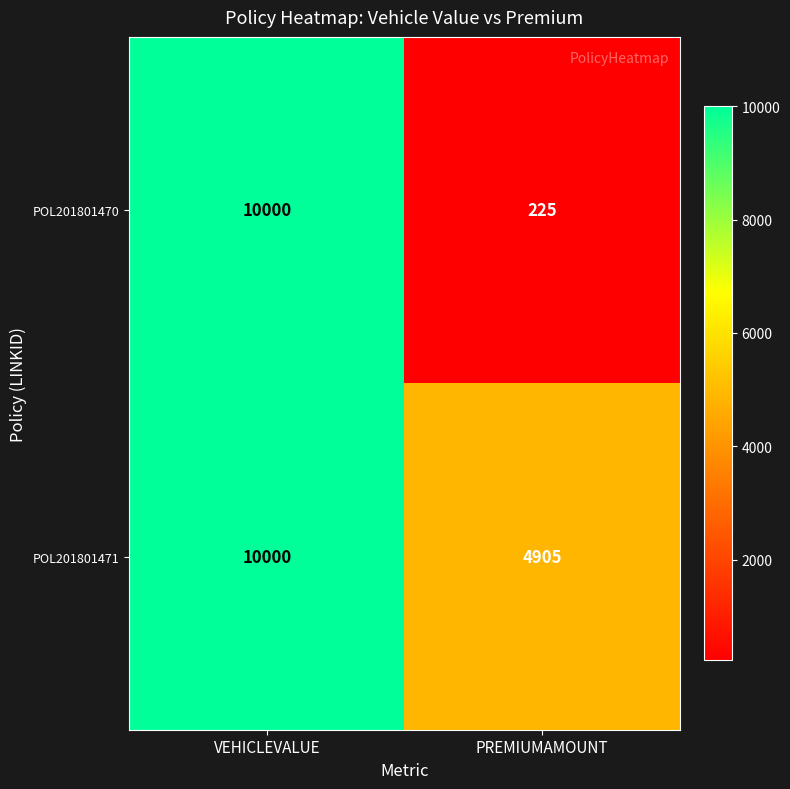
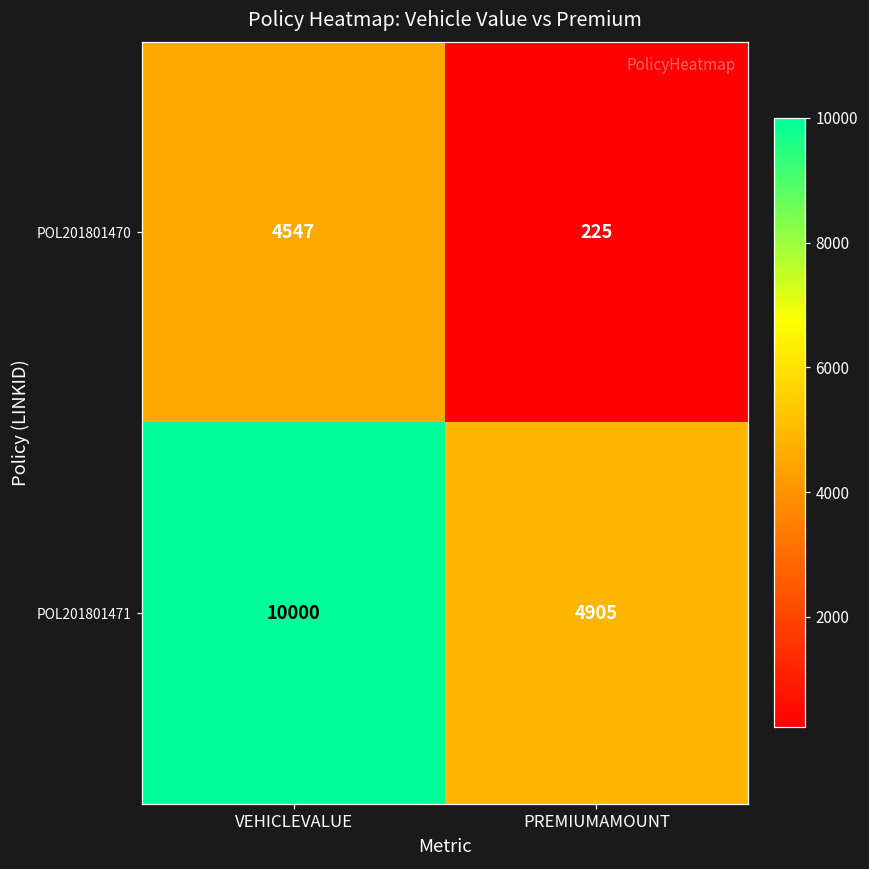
  {
    "POL201801470": {
-     "VEHICLEVALUE": 10000
+     "VEHICLEVALUE": 4547
    },
    "POL201801471": {
      "VEHICLEVALUE": 10000,
      "PREMIUMAMOUNT": 4905
    }
  }
